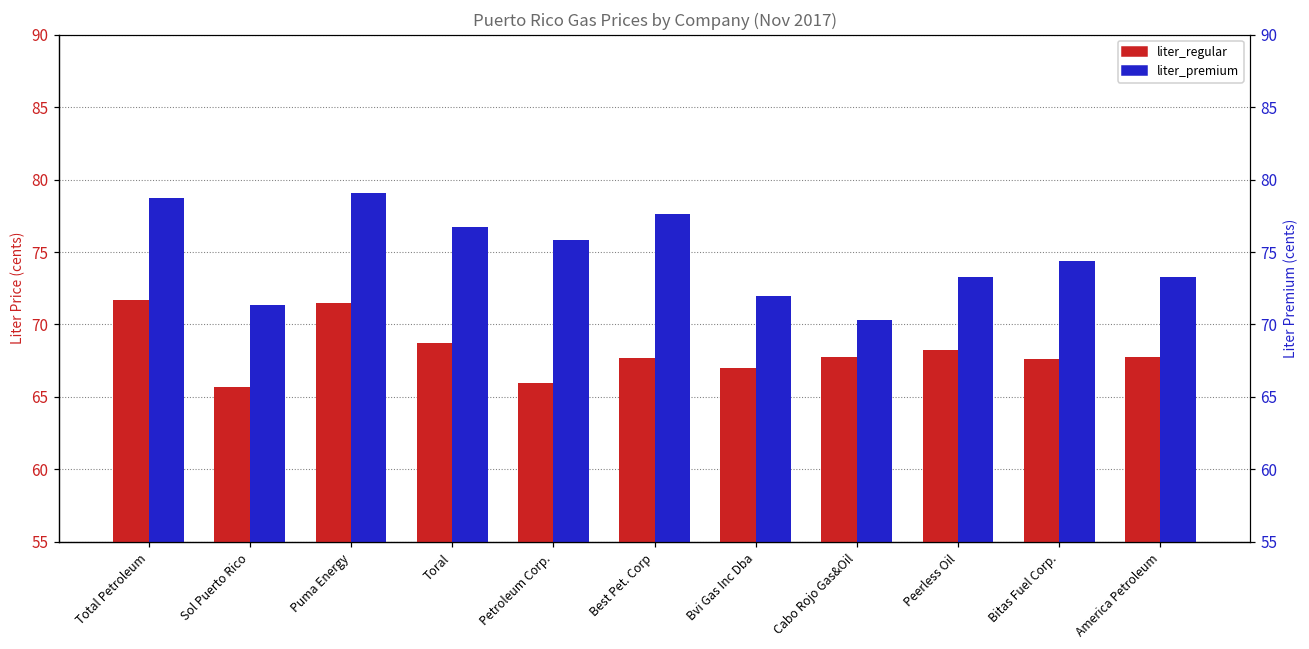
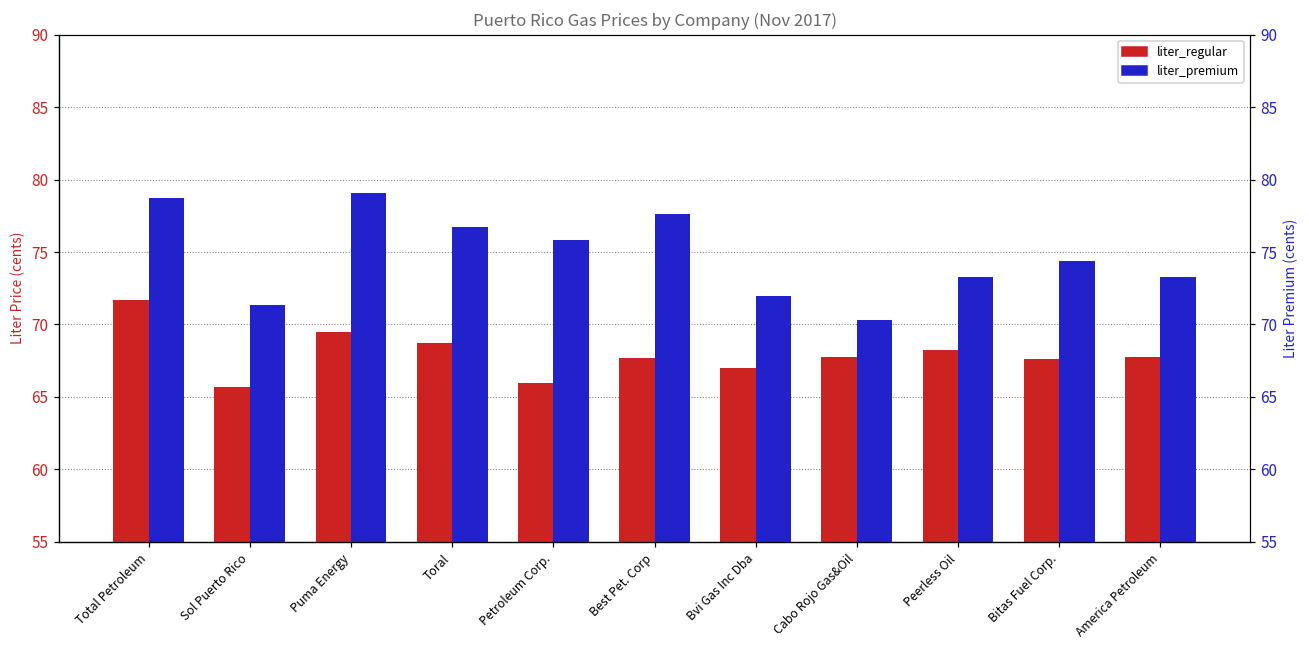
  {
    "liter_regular": {
      "Total Petroleum": 71.7,
      "Sol Puerto Rico": 65.7,
-     "Puma Energy": 71.5,
+     "Puma Energy": 69.5,
      "Toral": 68.7,
      "Petroleum Corp.": 65.9,
      "Best Pet. Corp": 67.7,
      "Bvi Gas Inc Dba": 67.0,
      "Cabo Rojo Gas&Oil": 67.8,
      "Peerless Oil": 68.2,
      "Bitas Fuel Corp.": 67.6,
      "America Petroleum": 67.7
    },
    "liter_premium": {
      "Total Petroleum": 78.7,
      "Sol Puerto Rico": 71.4,
      "Puma Energy": 79.1,
      "Toral": 76.7,
      "Petroleum Corp.": 75.9,
      "Best Pet. Corp": 77.7,
      "Bvi Gas Inc Dba": 72.0,
      "Cabo Rojo Gas&Oil": 70.3,
      "Peerless Oil": 73.3,
      "Bitas Fuel Corp.": 74.4,
      "America Petroleum": 73.3
    }
  }
